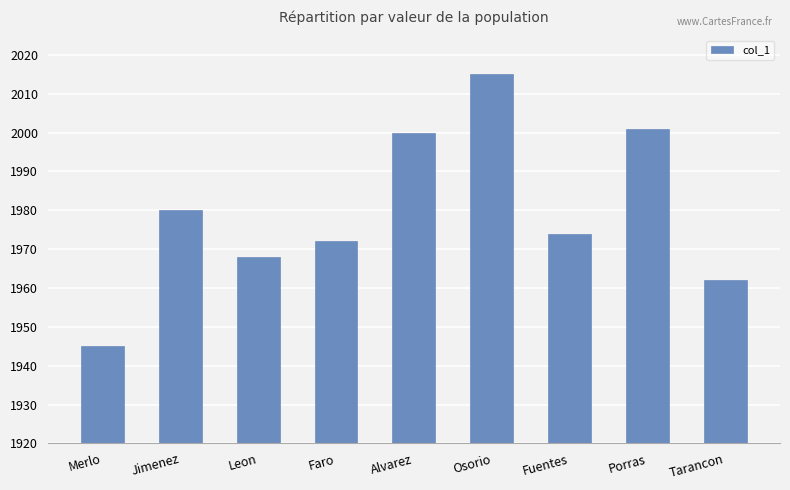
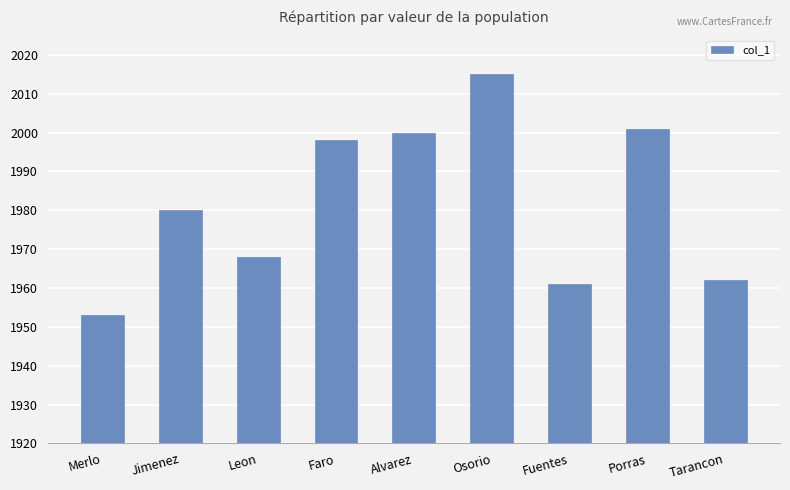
  {
-   "Merlo": 1945,
+   "Merlo": 1953,
    "Jimenez": 1980,
    "Leon": 1968,
-   "Faro": 1972,
+   "Faro": 1998,
    "Alvarez": 2000,
    "Osorio": 2015,
-   "Fuentes": 1974,
+   "Fuentes": 1961,
    "Porras": 2001,
    "Tarancon": 1962
  }
